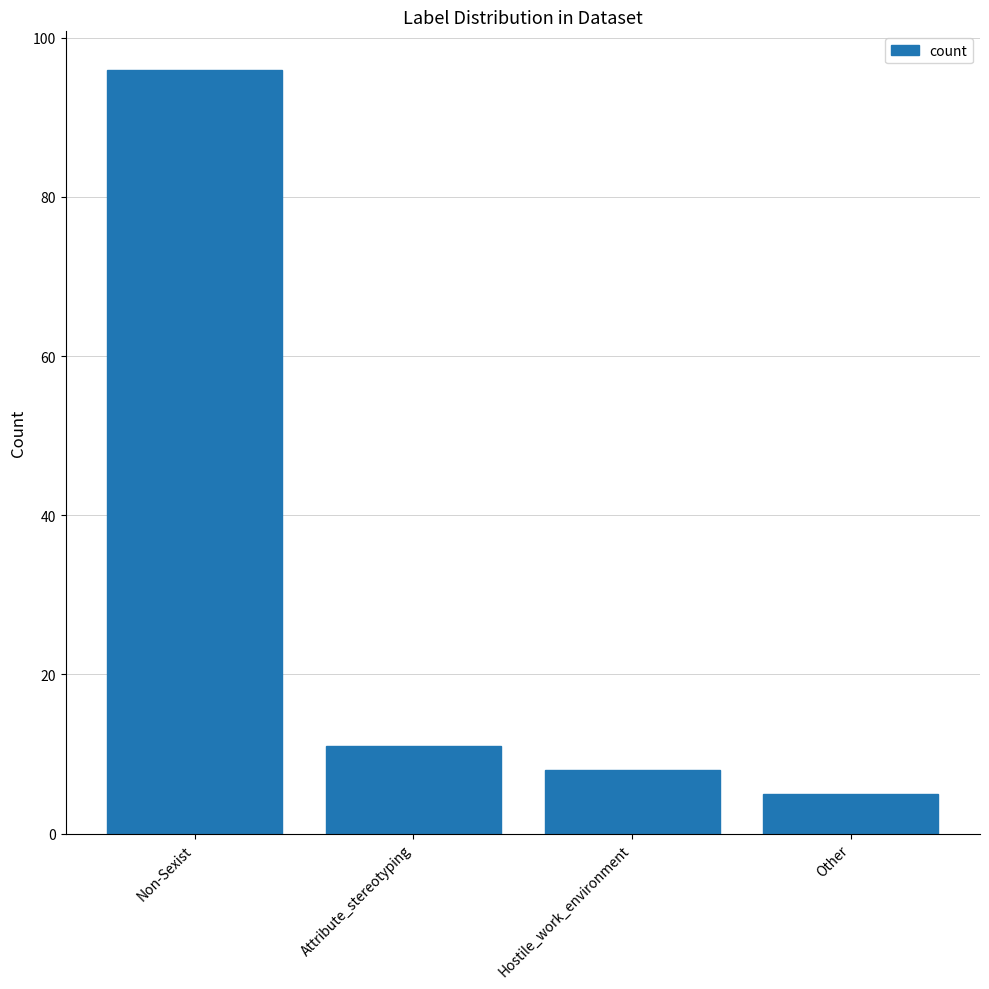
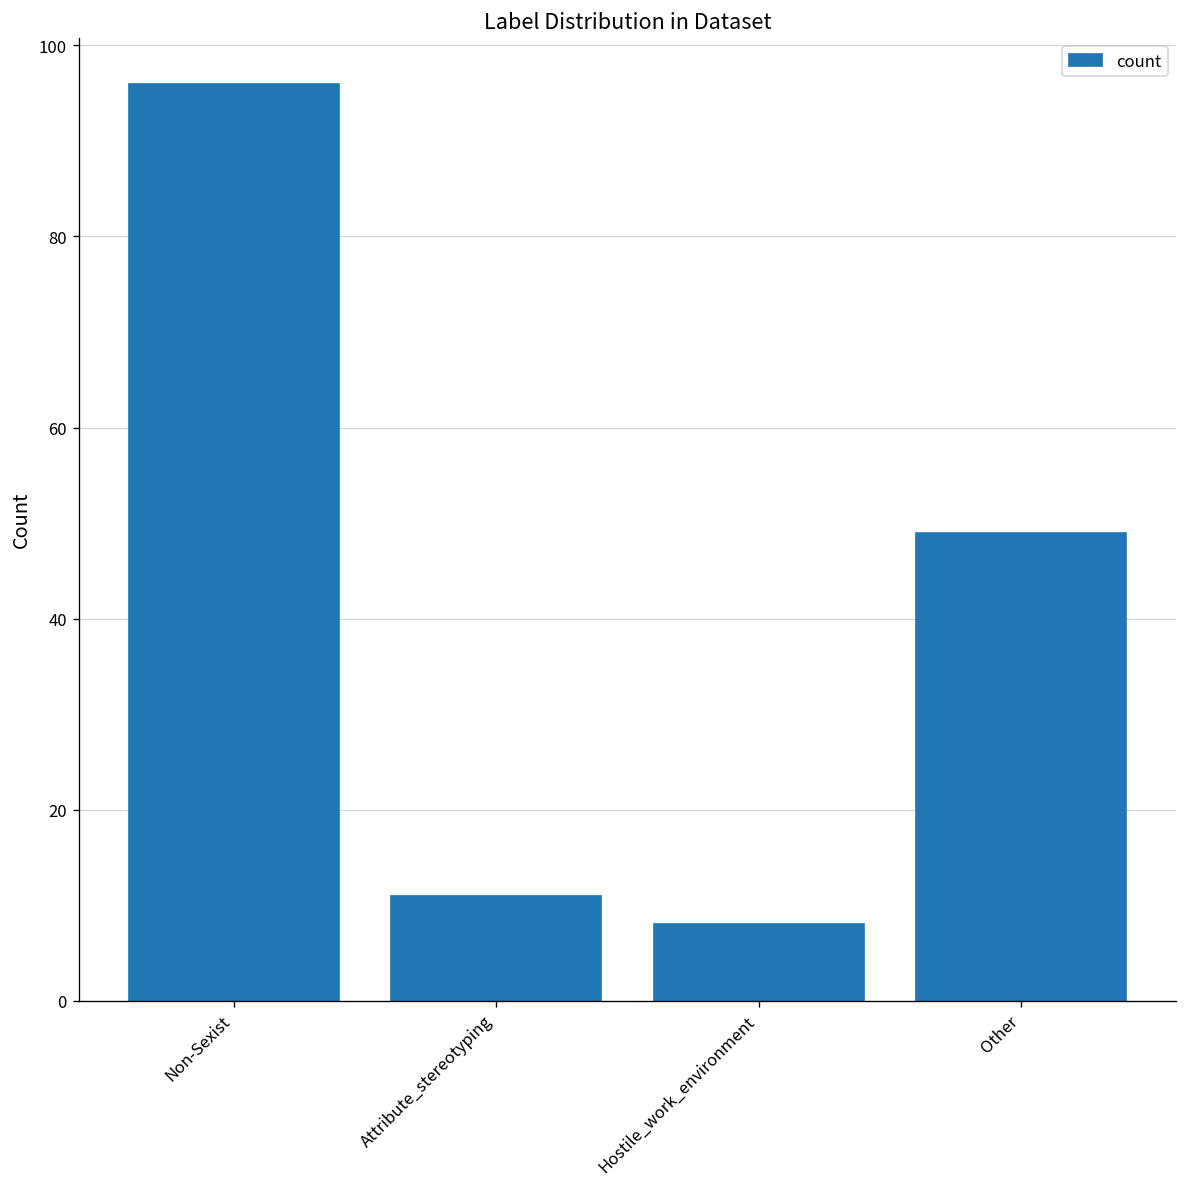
  {
    "Non-Sexist": 96,
    "Attribute_stereotyping": 11,
    "Hostile_work_environment": 8,
-   "Other": 5
+   "Other": 49
  }
